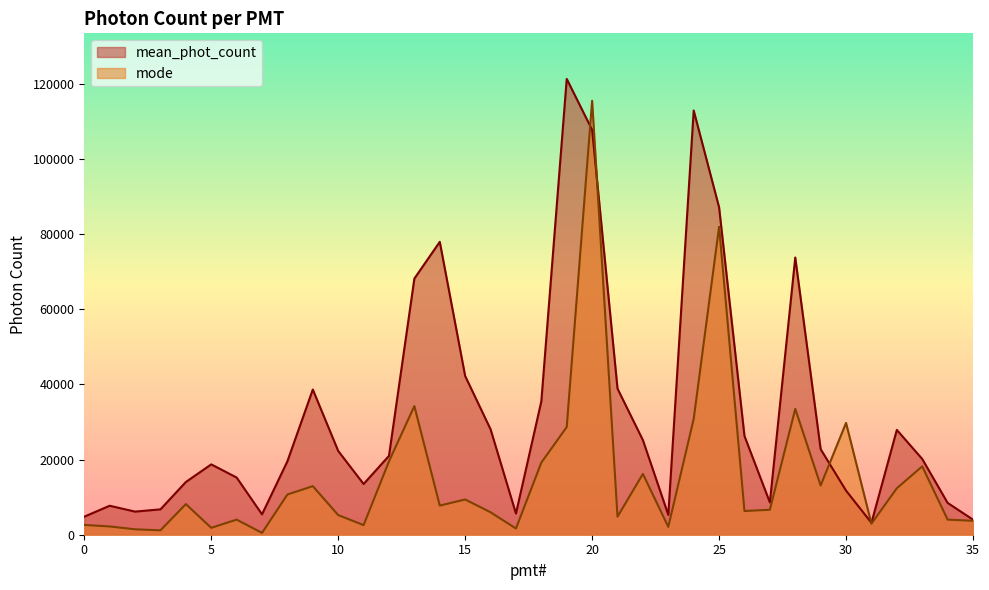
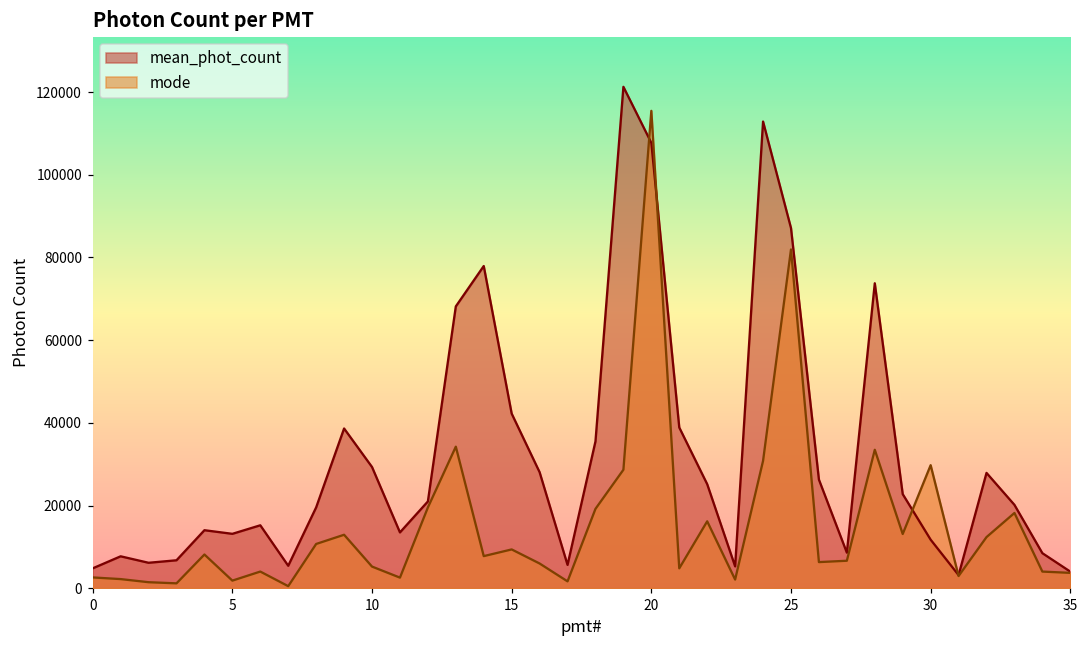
  {
    "mean_phot_count": {
      "0": 5000,
-     "5": 19000,
-     "10": 22000,
+     "5": 13000,
+     "10": 29000,
      "15": 42000,
      "20": 108000,
      "25": 87000,
      "30": 12000
    },
    "mode": {
      "0": 3000,
      "5": 2000,
      "10": 5000,
      "15": 9000,
      "20": 115000,
      "25": 82000,
      "30": 30000
    }
  }
